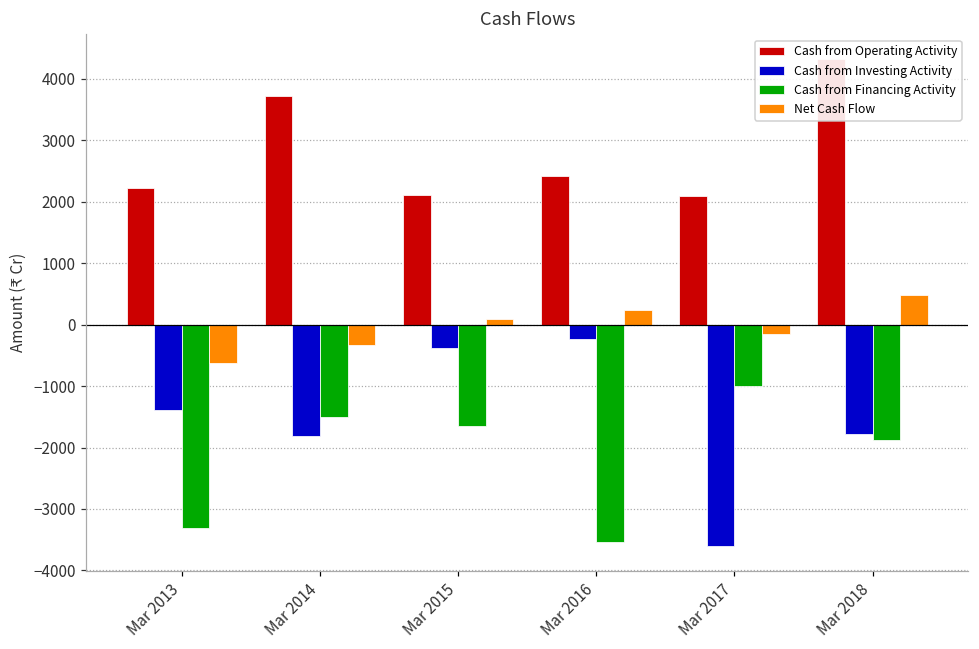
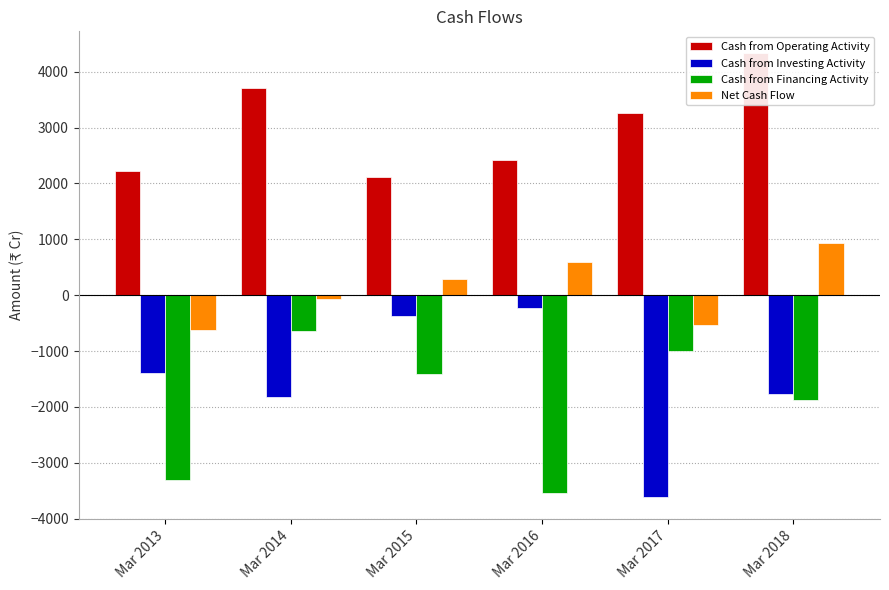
  {
    "Cash from Operating Activity": {
      "Mar 2013": 2200,
      "Mar 2014": 3700,
      "Mar 2015": 2100,
      "Mar 2016": 2400,
-     "Mar 2017": 2100
+     "Mar 2017": 3300
    },
    "Cash from Investing Activity": {
      "Mar 2013": -1400,
      "Mar 2014": -1800,
      "Mar 2015": -400,
      "Mar 2016": -200,
      "Mar 2017": -3600,
      "Mar 2018": -1800
    },
    "Cash from Financing Activity": {
      "Mar 2013": -3300,
-     "Mar 2014": -1500,
-     "Mar 2015": -1600,
+     "Mar 2014": -600,
+     "Mar 2015": -1400,
      "Mar 2016": -3500,
      "Mar 2017": -1000,
      "Mar 2018": -1900
    },
    "Net Cash Flow": {
      "Mar 2013": -600,
-     "Mar 2014": -300,
-     "Mar 2015": 100,
-     "Mar 2016": 200,
-     "Mar 2017": -100,
-     "Mar 2018": 500
+     "Mar 2014": -100,
+     "Mar 2015": 300,
+     "Mar 2016": 600,
+     "Mar 2017": -500,
+     "Mar 2018": 900
    }
  }
